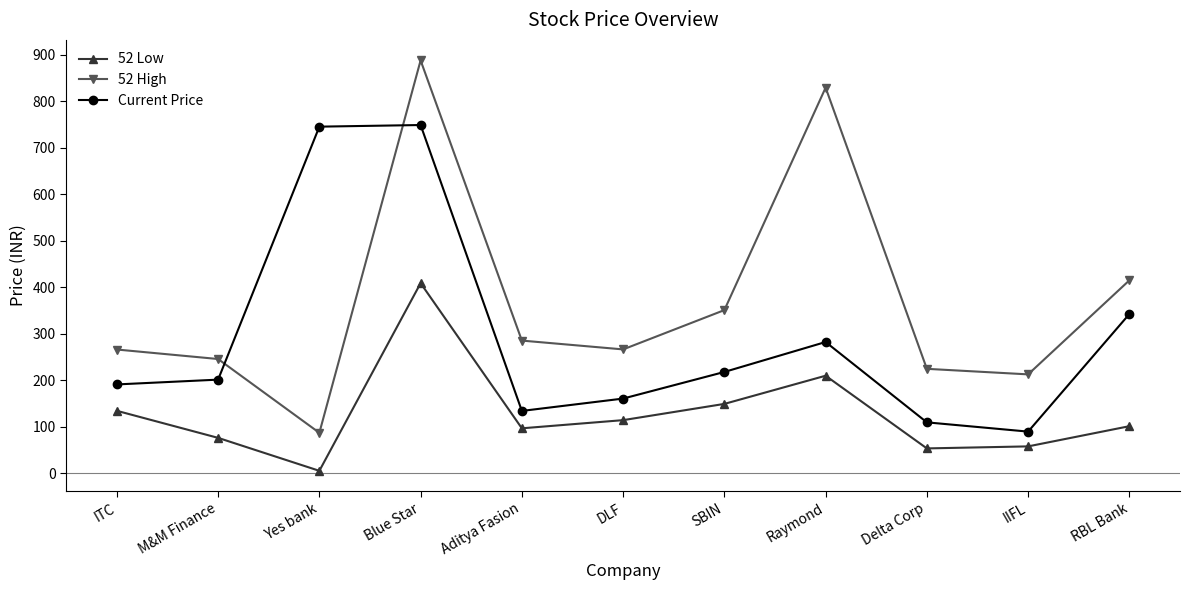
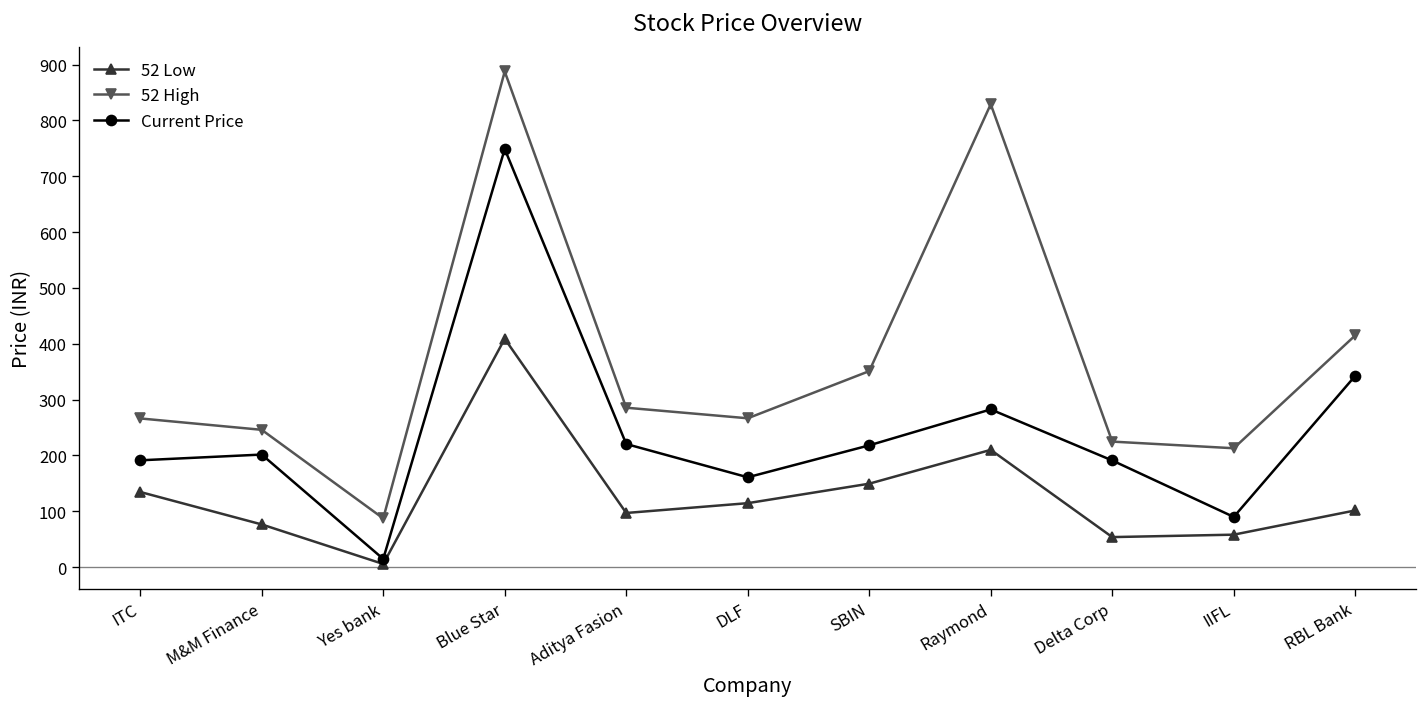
  {
    "Current Price": {
      "ITC": 190,
      "M&M Finance": 200,
-     "Yes bank": 750,
+     "Yes bank": 10,
      "Blue Star": 750,
-     "Aditya Fasion": 130,
+     "Aditya Fasion": 220,
      "DLF": 160,
      "SBIN": 220,
      "Raymond": 280,
-     "Delta Corp": 110,
+     "Delta Corp": 190,
      "IIFL": 90,
      "RBL Bank": 340
    }
  }
